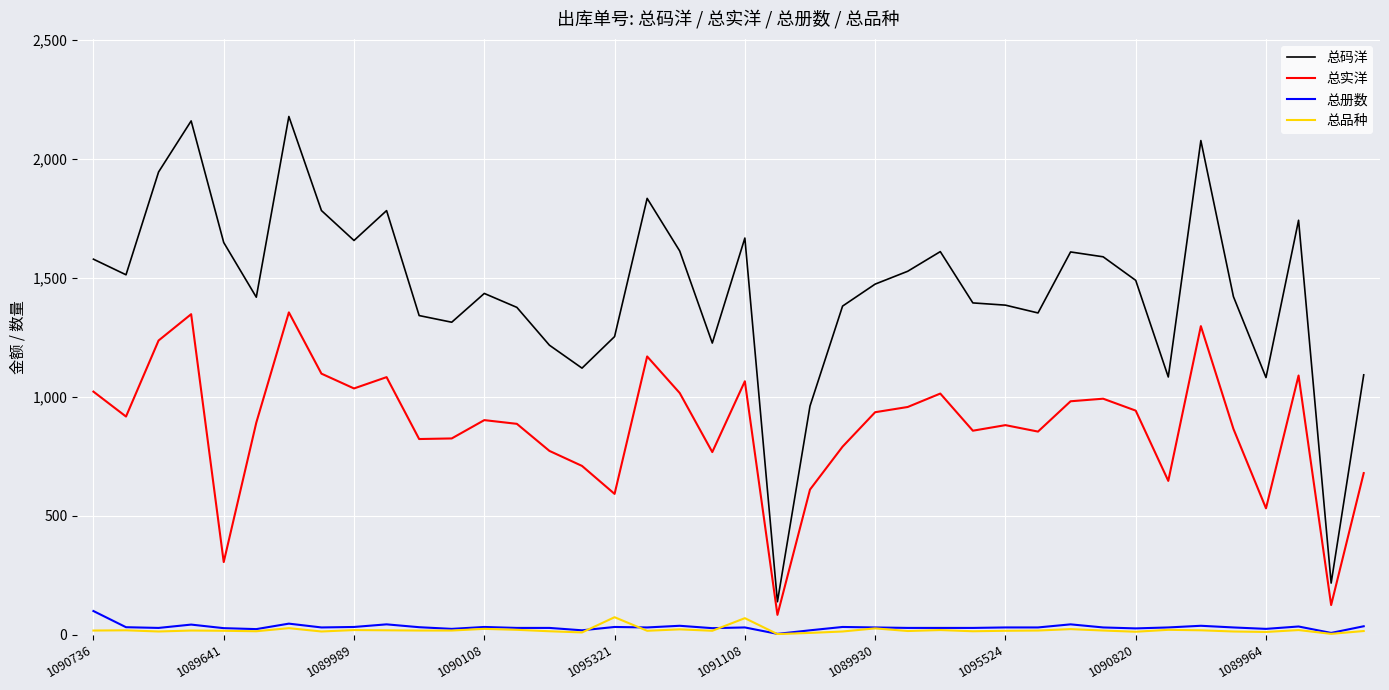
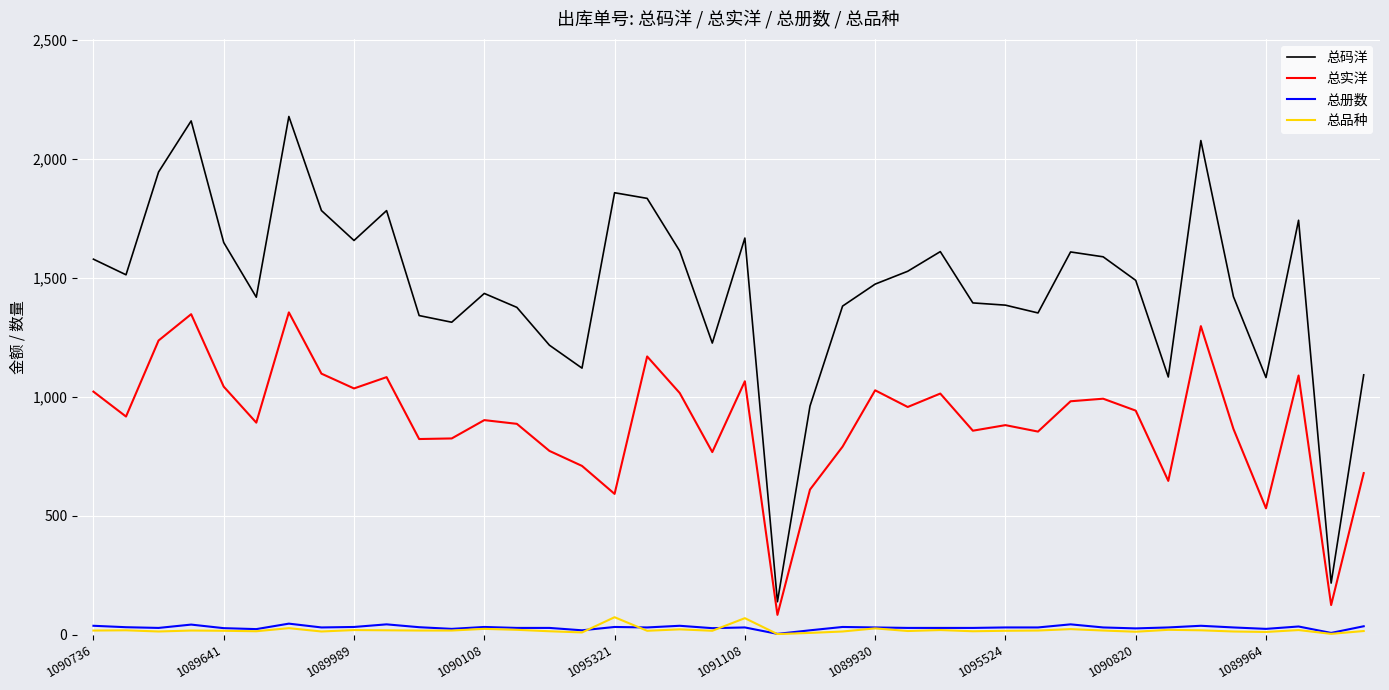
  {
    "总码洋": {
      "1090736": "1,580",
      "1089641": "1,650",
      "1089989": "1,660",
      "1090108": "1,430",
-     "1095321": "1,250",
+     "1095321": "1,860",
      "1091108": "1,670",
      "1089930": "1,470",
      "1095524": "1,380",
      "1090820": "1,490",
      "1089964": "1,080"
    },
    "总实洋": {
      "1090736": "1,020",
-     "1089641": "300",
+     "1089641": "1,040",
      "1089989": "1,030",
      "1090108": "900",
      "1095321": "590",
      "1091108": "1,060",
-     "1089930": "930",
+     "1089930": "1,030",
      "1095524": "880",
      "1090820": "940",
      "1089964": "530"
    },
    "总册数": {
-     "1090736": "100",
+     "1090736": "40",
      "1089641": "30",
      "1089989": "30",
      "1095321": "30",
      "1091108": "30",
      "1095524": "30",
      "1090820": "30",
      "1089964": "20"
    },
    "总品种": {
      "1090736": "20",
      "1089641": "20",
      "1089989": "20",
      "1095321": "70",
      "1091108": "70",
      "1095524": "20",
      "1090820": "10",
      "1089964": "10"
    }
  }
